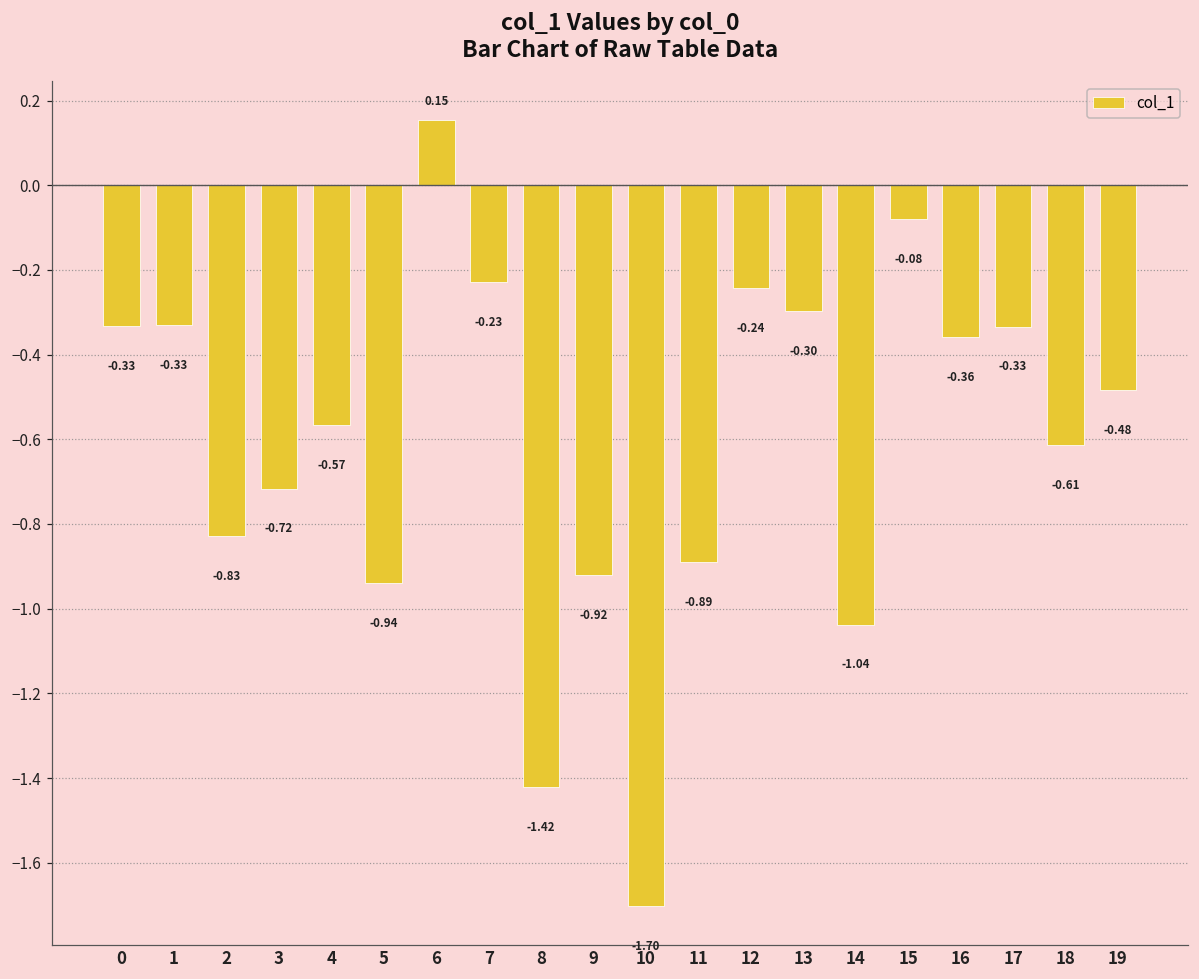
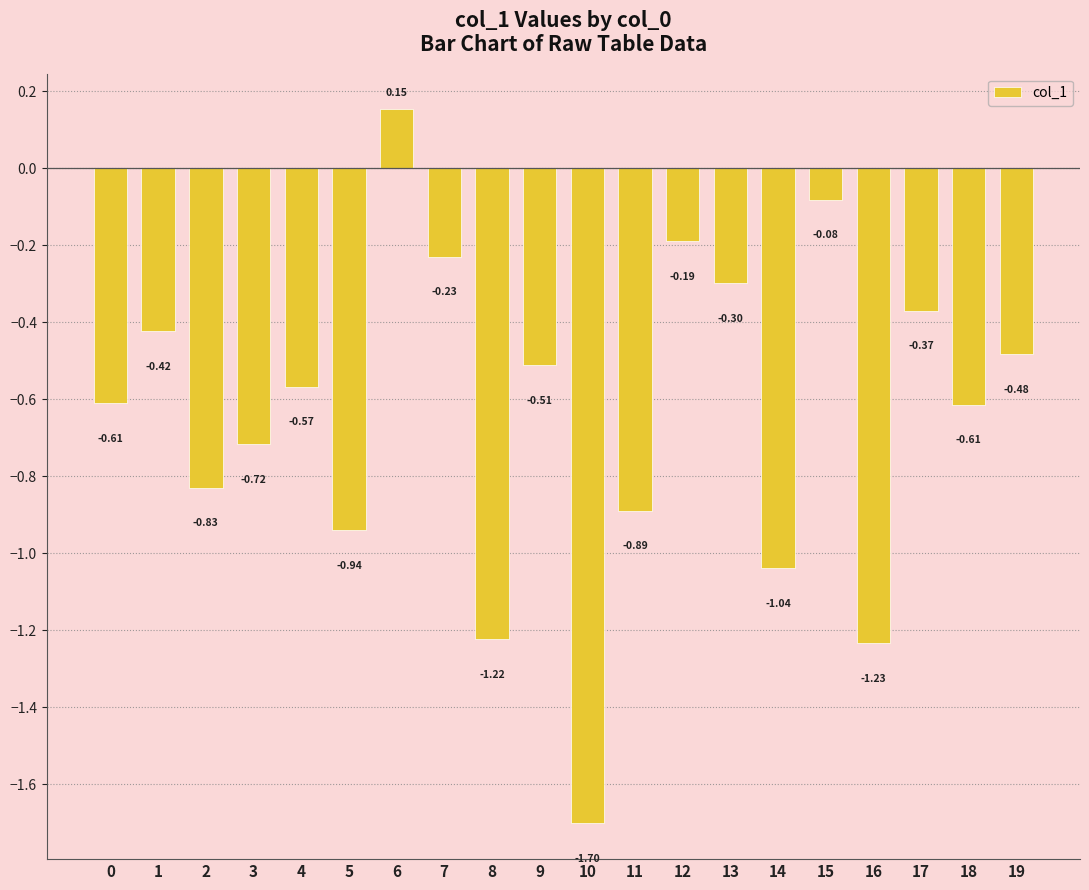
  {
-   "0": -0.33,
-   "1": -0.33,
+   "0": -0.61,
+   "1": -0.42,
    "6": 0.15,
-   "8": -1.42,
-   "9": -0.92,
-   "12": -0.24,
-   "16": -0.36,
-   "17": -0.33
+   "8": -1.22,
+   "9": -0.51,
+   "12": -0.19,
+   "16": -1.23,
+   "17": -0.37
  }
